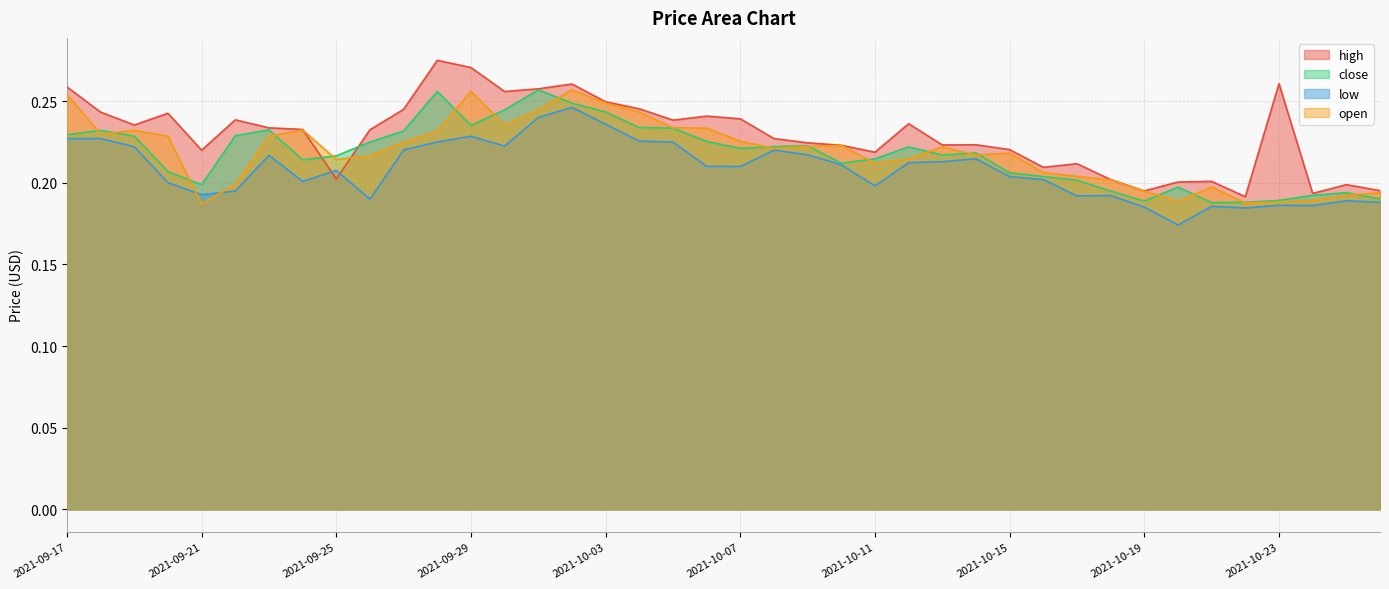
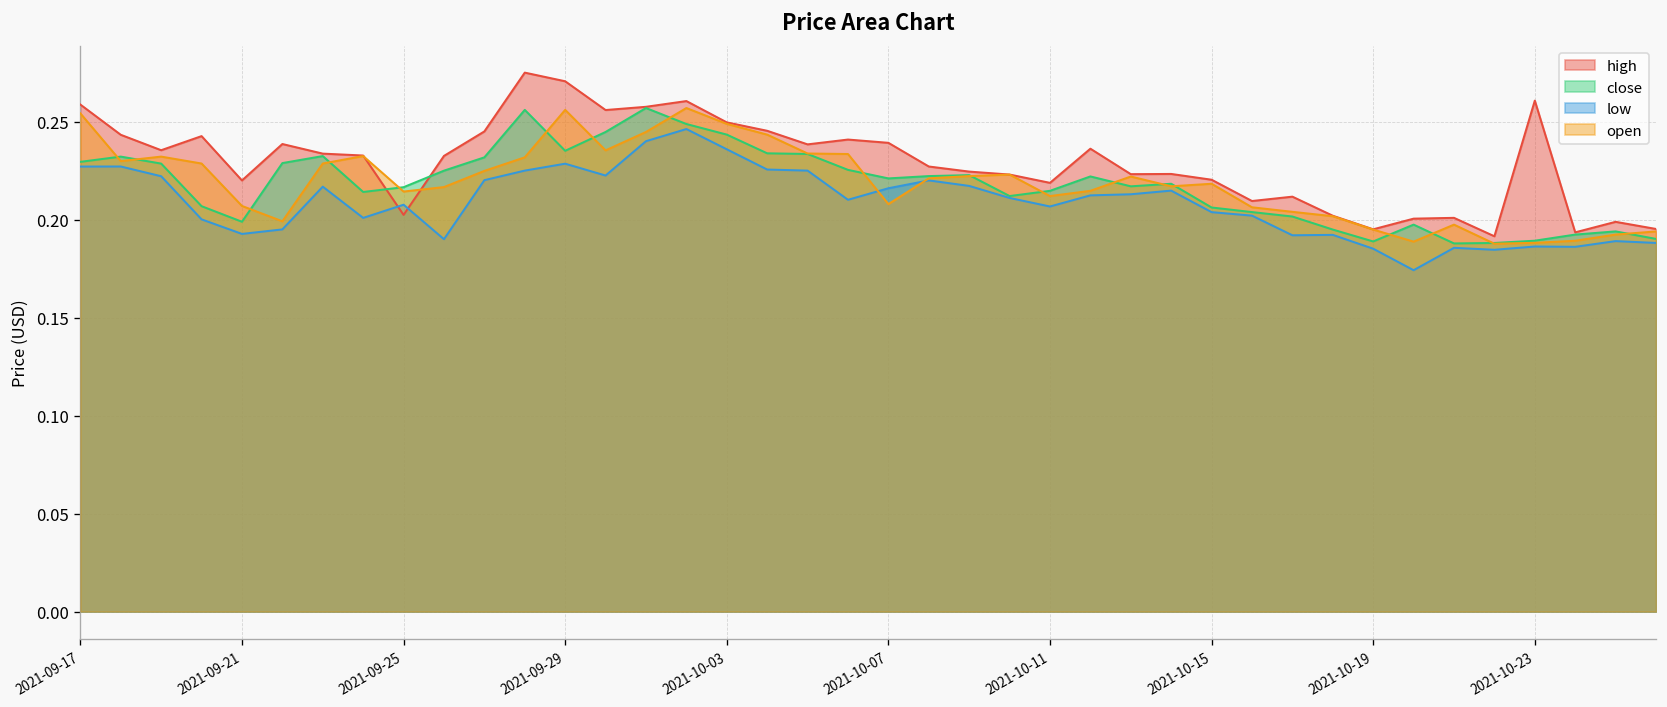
  {
    "high": {
      "2021-09-17": 0.259,
      "2021-09-21": 0.220,
      "2021-09-25": 0.202,
      "2021-09-29": 0.271,
      "2021-10-07": 0.239,
      "2021-10-11": 0.219,
      "2021-10-15": 0.220,
      "2021-10-23": 0.261
    },
    "close": {
      "2021-09-17": 0.229,
      "2021-09-21": 0.199,
      "2021-09-25": 0.217,
      "2021-09-29": 0.235,
      "2021-10-03": 0.243,
      "2021-10-07": 0.221,
      "2021-10-11": 0.215,
      "2021-10-15": 0.206,
      "2021-10-19": 0.189
    },
    "low": {
      "2021-09-17": 0.227,
      "2021-09-21": 0.193,
      "2021-09-25": 0.208,
      "2021-09-29": 0.229,
      "2021-10-03": 0.236,
-     "2021-10-07": 0.210,
-     "2021-10-11": 0.198,
+     "2021-10-07": 0.216,
+     "2021-10-11": 0.207,
      "2021-10-15": 0.204,
      "2021-10-19": 0.185,
      "2021-10-23": 0.186
    },
    "open": {
      "2021-09-17": 0.254,
-     "2021-09-21": 0.187,
+     "2021-09-21": 0.207,
      "2021-09-25": 0.214,
      "2021-09-29": 0.256,
-     "2021-10-07": 0.225,
+     "2021-10-07": 0.208,
      "2021-10-11": 0.212,
      "2021-10-15": 0.218
    }
  }
